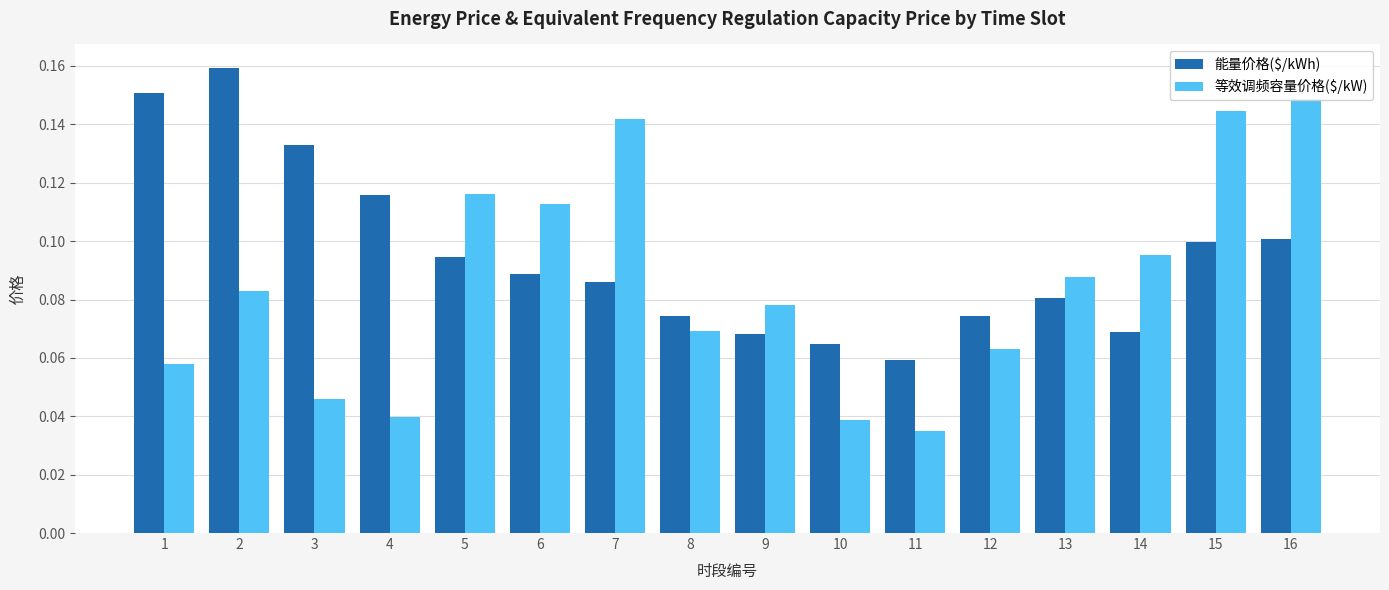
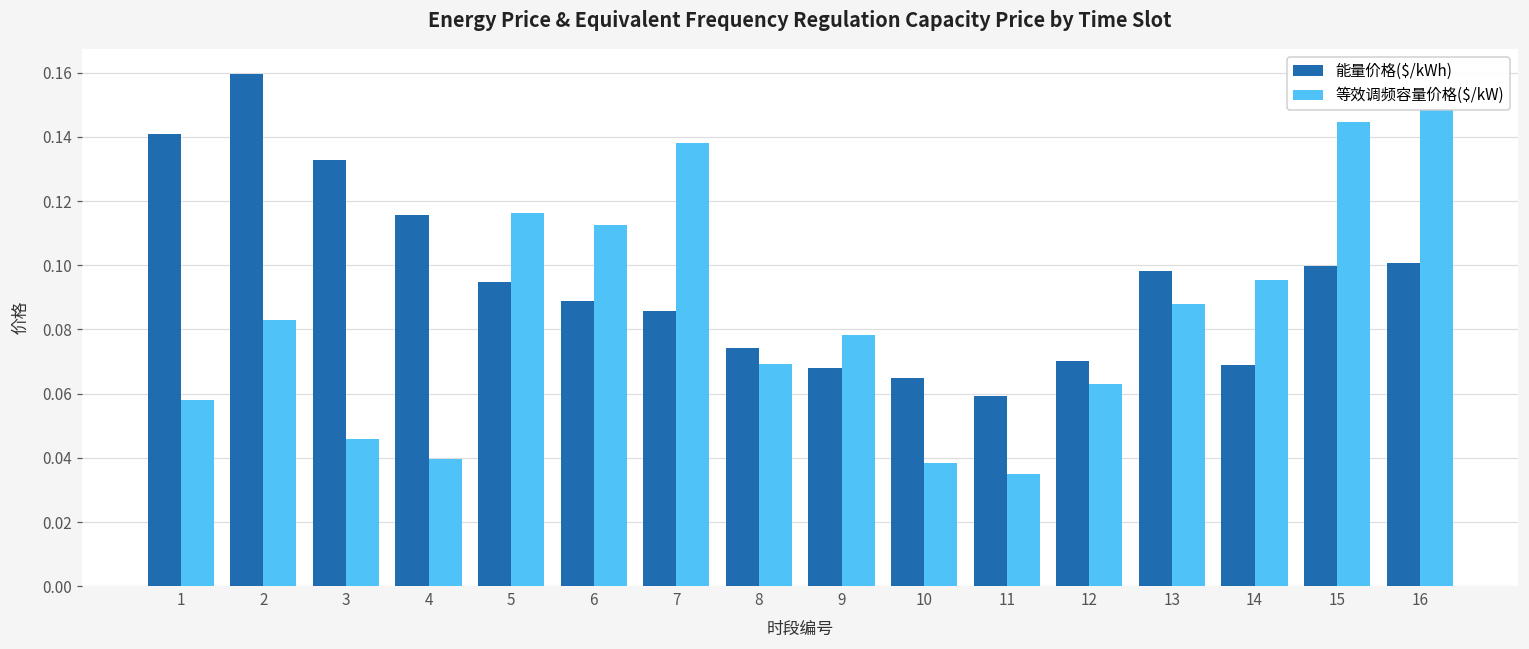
  {
    "能量价格($/kWh)": {
-     "1": 0.151,
+     "1": 0.141,
      "2": 0.159,
      "3": 0.133,
      "4": 0.116,
      "5": 0.095,
      "6": 0.089,
      "7": 0.086,
      "8": 0.074,
      "9": 0.068,
      "10": 0.065,
      "11": 0.059,
-     "12": 0.074,
-     "13": 0.080,
+     "12": 0.070,
+     "13": 0.098,
      "14": 0.069,
      "15": 0.100,
      "16": 0.101
    },
    "等效调频容量价格($/kW)": {
      "1": 0.058,
      "2": 0.083,
      "3": 0.046,
      "4": 0.040,
      "5": 0.116,
      "6": 0.113,
-     "7": 0.142,
+     "7": 0.138,
      "8": 0.069,
      "9": 0.078,
      "10": 0.039,
      "11": 0.035,
      "12": 0.063,
      "13": 0.088,
      "14": 0.095,
      "15": 0.145
    }
  }
